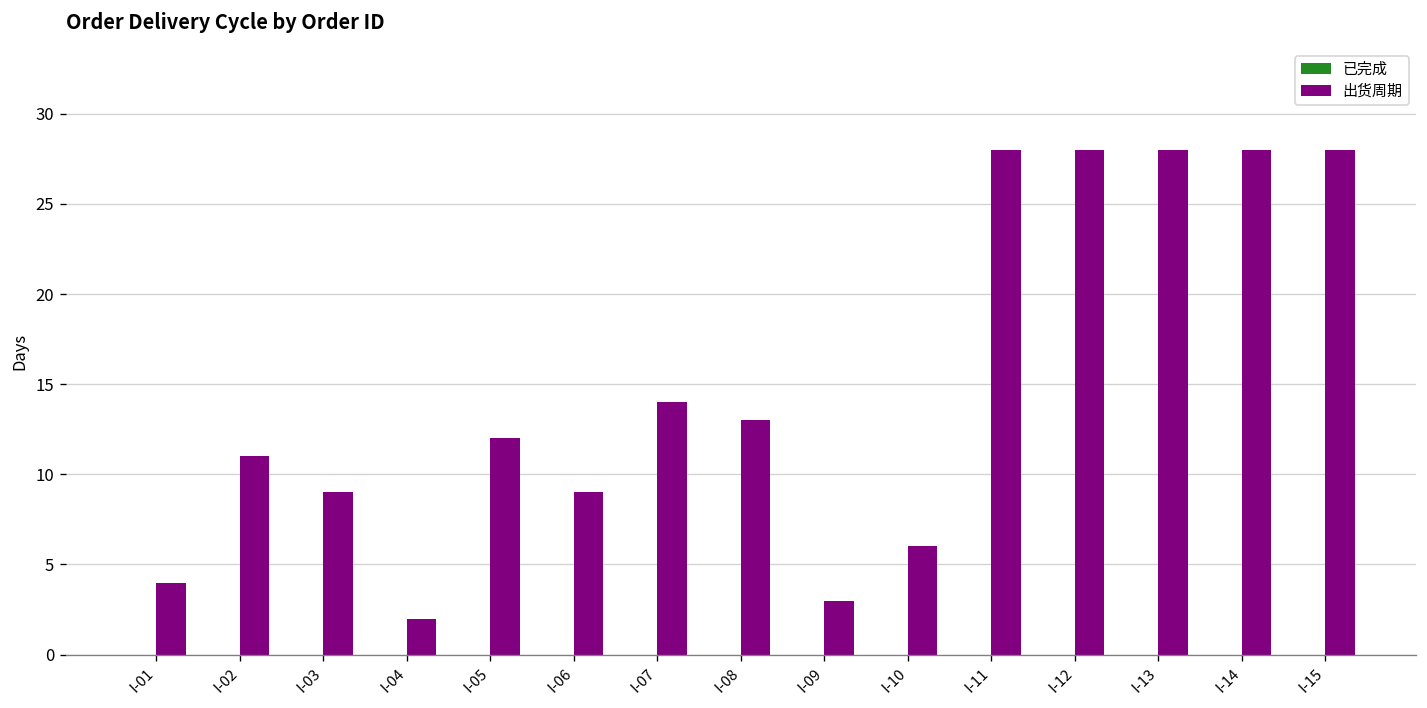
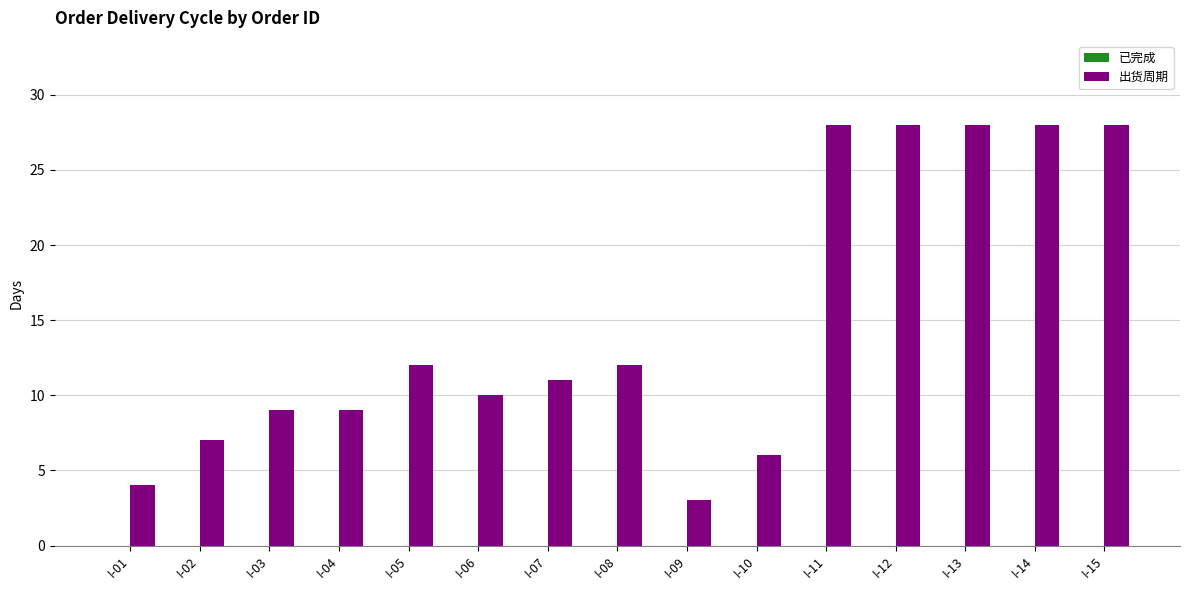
  {
    "已完成": {
      "I-01": 0,
      "I-02": 0,
      "I-03": 0,
      "I-04": 0,
      "I-05": 0,
      "I-06": 0,
      "I-07": 0,
      "I-08": 0,
      "I-09": 0,
      "I-10": 0,
      "I-11": 0,
      "I-12": 0,
      "I-13": 0,
      "I-14": 0,
      "I-15": 0
    },
    "出货周期": {
      "I-01": 4,
-     "I-02": 11,
+     "I-02": 7,
      "I-03": 9,
-     "I-04": 2,
+     "I-04": 9,
      "I-05": 12,
-     "I-06": 9,
-     "I-07": 14,
-     "I-08": 13,
+     "I-06": 10,
+     "I-07": 11,
+     "I-08": 12,
      "I-09": 3,
      "I-10": 6,
      "I-11": 28,
      "I-12": 28,
      "I-13": 28,
      "I-14": 28,
      "I-15": 28
    }
  }
